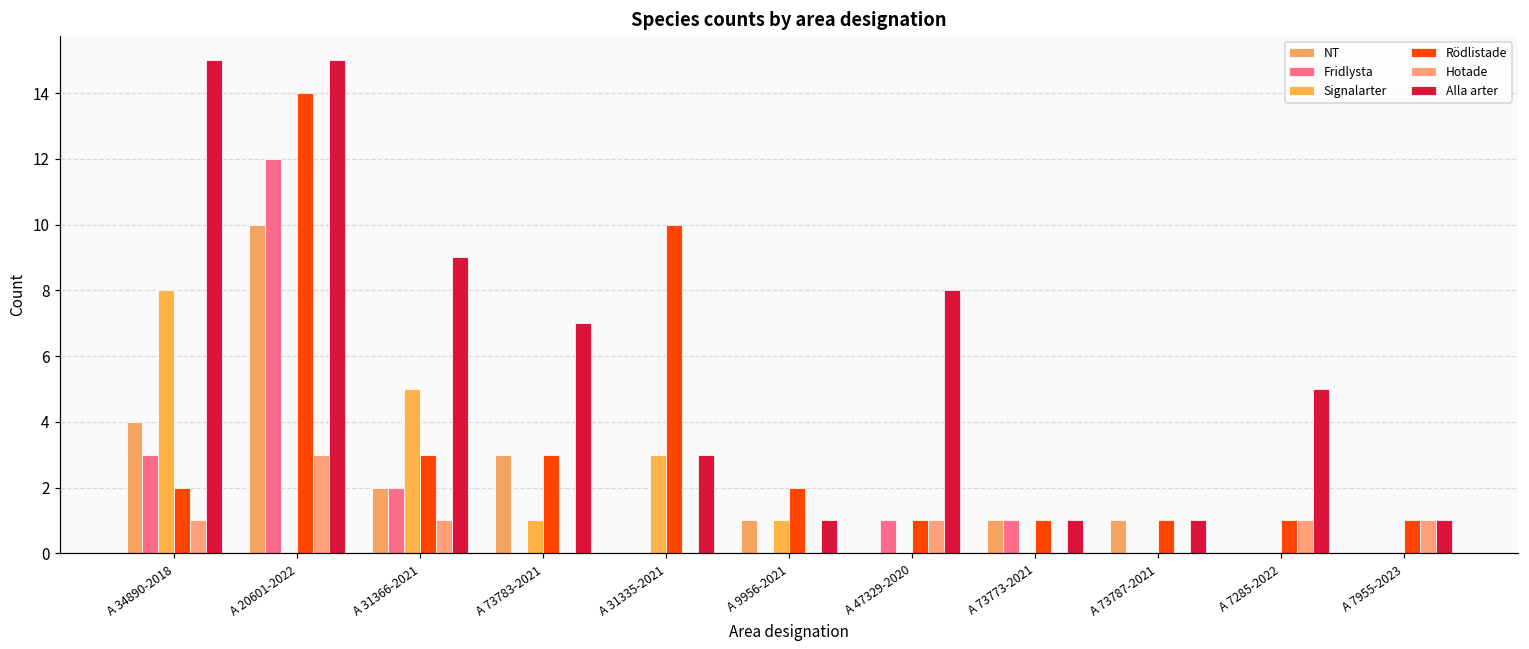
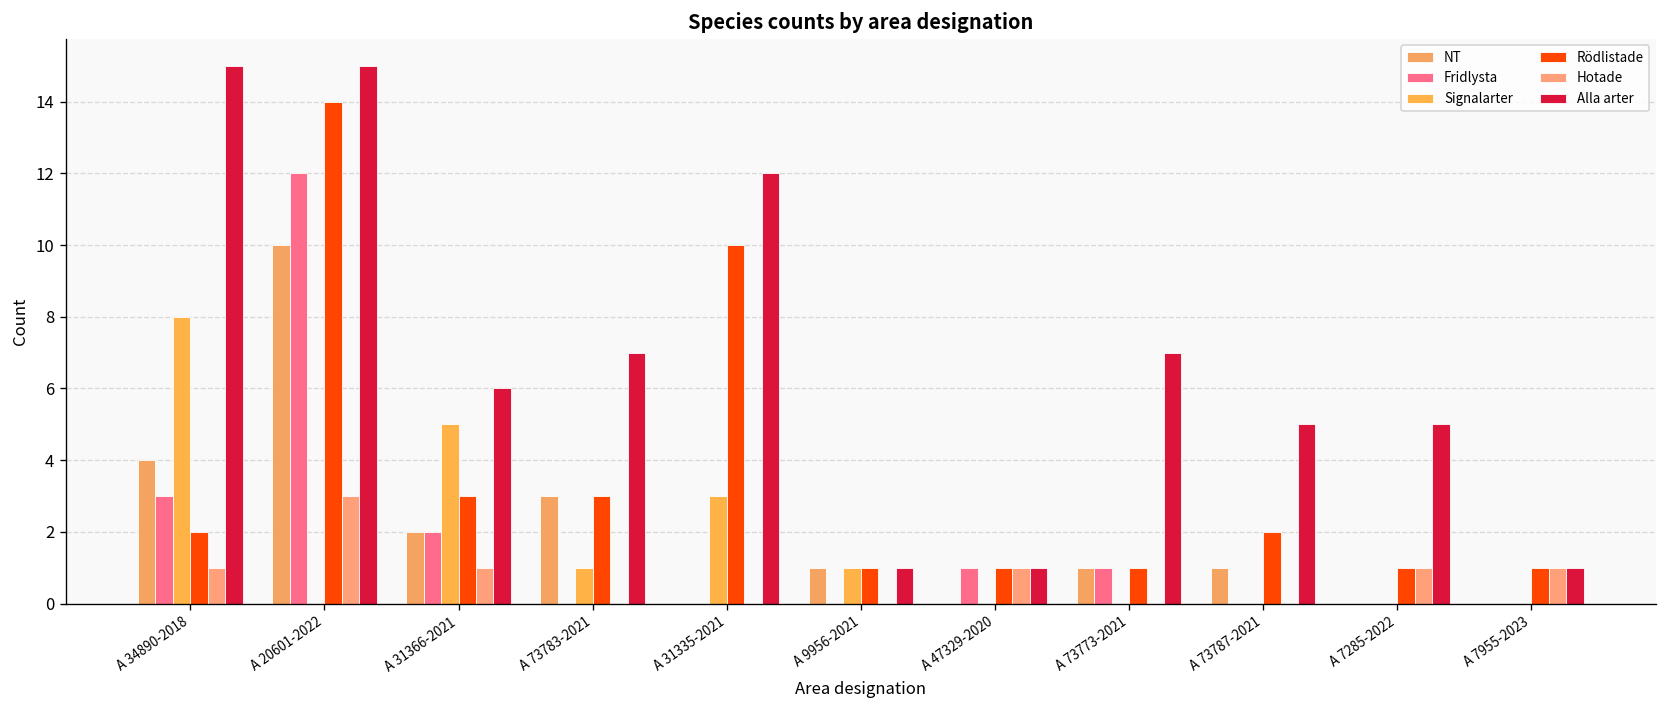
  {
    "Rödlistade": {
      "A 34890-2018": 2,
      "A 20601-2022": 14,
      "A 31366-2021": 3,
      "A 73783-2021": 3,
      "A 31335-2021": 10,
-     "A 9956-2021": 2,
+     "A 9956-2021": 1,
      "A 47329-2020": 1,
      "A 73773-2021": 1,
-     "A 73787-2021": 1,
+     "A 73787-2021": 2,
      "A 7285-2022": 1,
      "A 7955-2023": 1
    },
    "Alla arter": {
      "A 34890-2018": 15,
      "A 20601-2022": 15,
-     "A 31366-2021": 9,
+     "A 31366-2021": 6,
      "A 73783-2021": 7,
-     "A 31335-2021": 3,
+     "A 31335-2021": 12,
      "A 9956-2021": 1,
-     "A 47329-2020": 8,
-     "A 73773-2021": 1,
-     "A 73787-2021": 1,
+     "A 47329-2020": 1,
+     "A 73773-2021": 7,
+     "A 73787-2021": 5,
      "A 7285-2022": 5,
      "A 7955-2023": 1
    }
  }
